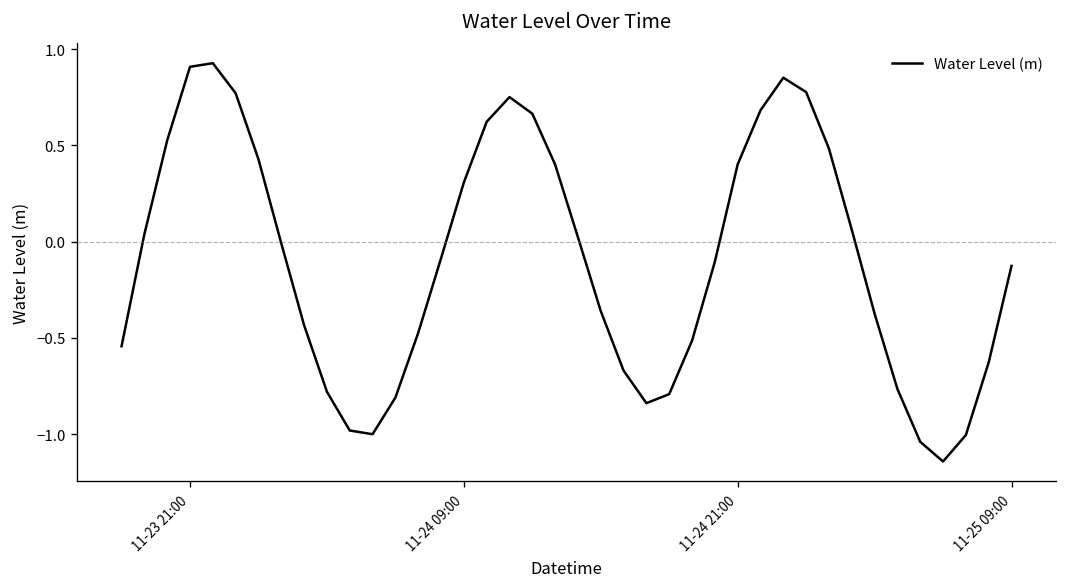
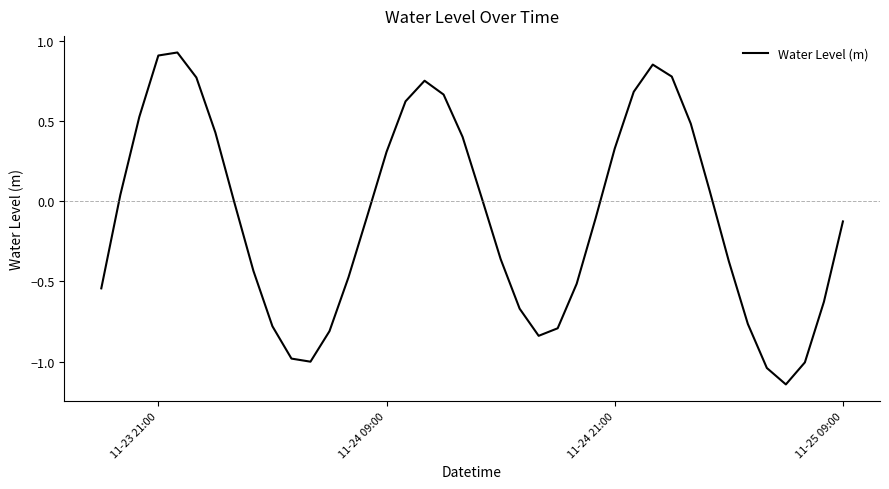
  {
    "11-23 21:00": 0.91,
    "11-24 09:00": 0.31,
-   "11-24 21:00": 0.40,
+   "11-24 21:00": 0.33,
    "11-25 09:00": -0.13
  }
